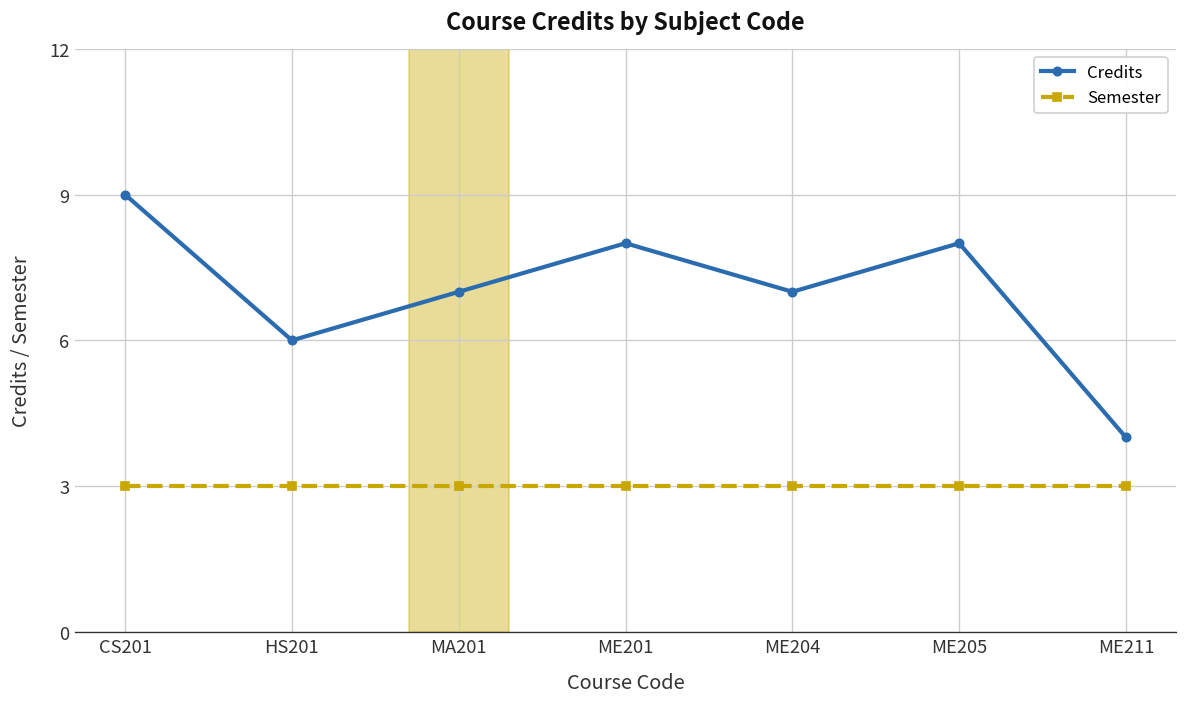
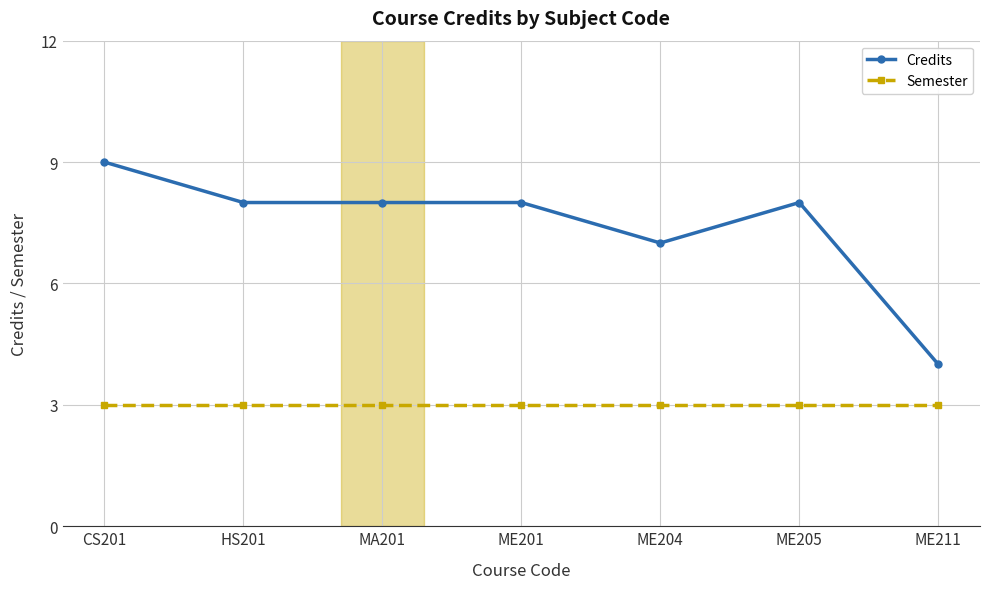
  {
    "Credits": {
      "CS201": 9,
-     "HS201": 6,
-     "MA201": 7,
+     "HS201": 8,
+     "MA201": 8,
      "ME201": 8,
      "ME204": 7,
      "ME205": 8,
      "ME211": 4
    },
    "Semester": {
      "CS201": 3,
      "HS201": 3,
      "MA201": 3,
      "ME201": 3,
      "ME204": 3,
      "ME205": 3,
      "ME211": 3
    }
  }
